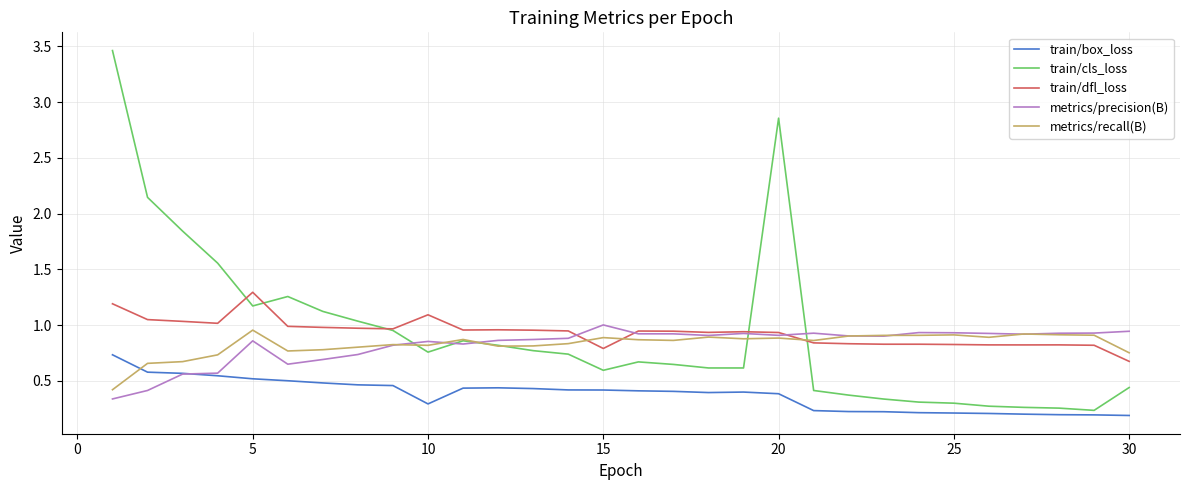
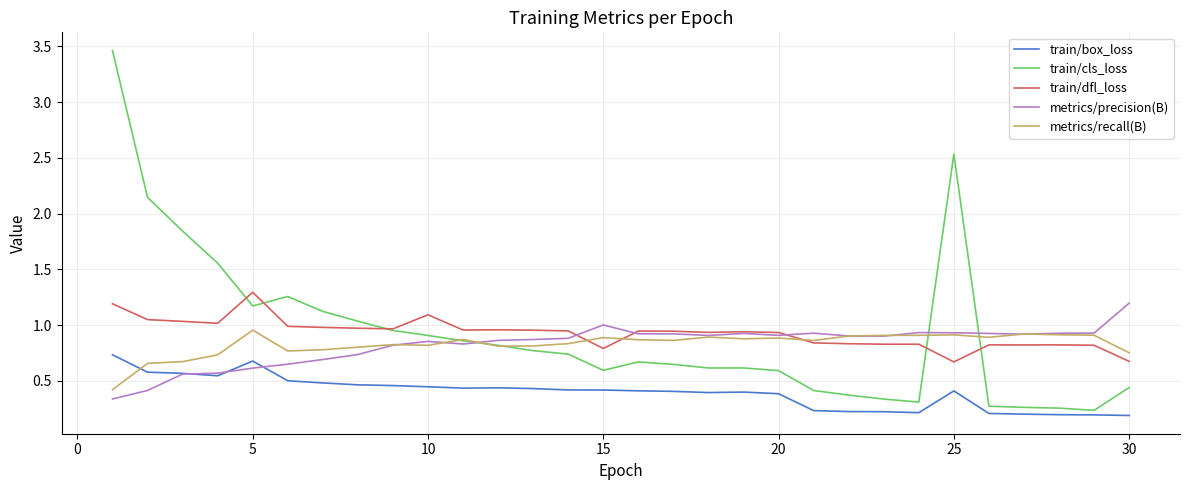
  {
    "train/box_loss": {
-     "5": 0.52,
-     "10": 0.29,
+     "5": 0.68,
+     "10": 0.45,
      "15": 0.42,
      "20": 0.39,
-     "25": 0.21,
+     "25": 0.41,
      "30": 0.19
    },
    "train/cls_loss": {
      "5": 1.17,
-     "10": 0.76,
+     "10": 0.91,
      "15": 0.60,
-     "20": 2.86,
-     "25": 0.30,
+     "20": 0.59,
+     "25": 2.53,
      "30": 0.44
    },
    "train/dfl_loss": {
      "5": 1.30,
      "10": 1.09,
      "15": 0.79,
      "20": 0.93,
-     "25": 0.83,
+     "25": 0.67,
      "30": 0.68
    },
    "metrics/precision(B)": {
-     "5": 0.86,
+     "5": 0.61,
      "10": 0.85,
      "15": 1.00,
      "20": 0.91,
-     "30": 0.95
+     "30": 1.20
    },
    "metrics/recall(B)": {
      "5": 0.96,
      "10": 0.82,
      "15": 0.89,
      "20": 0.88,
      "30": 0.75
    }
  }
